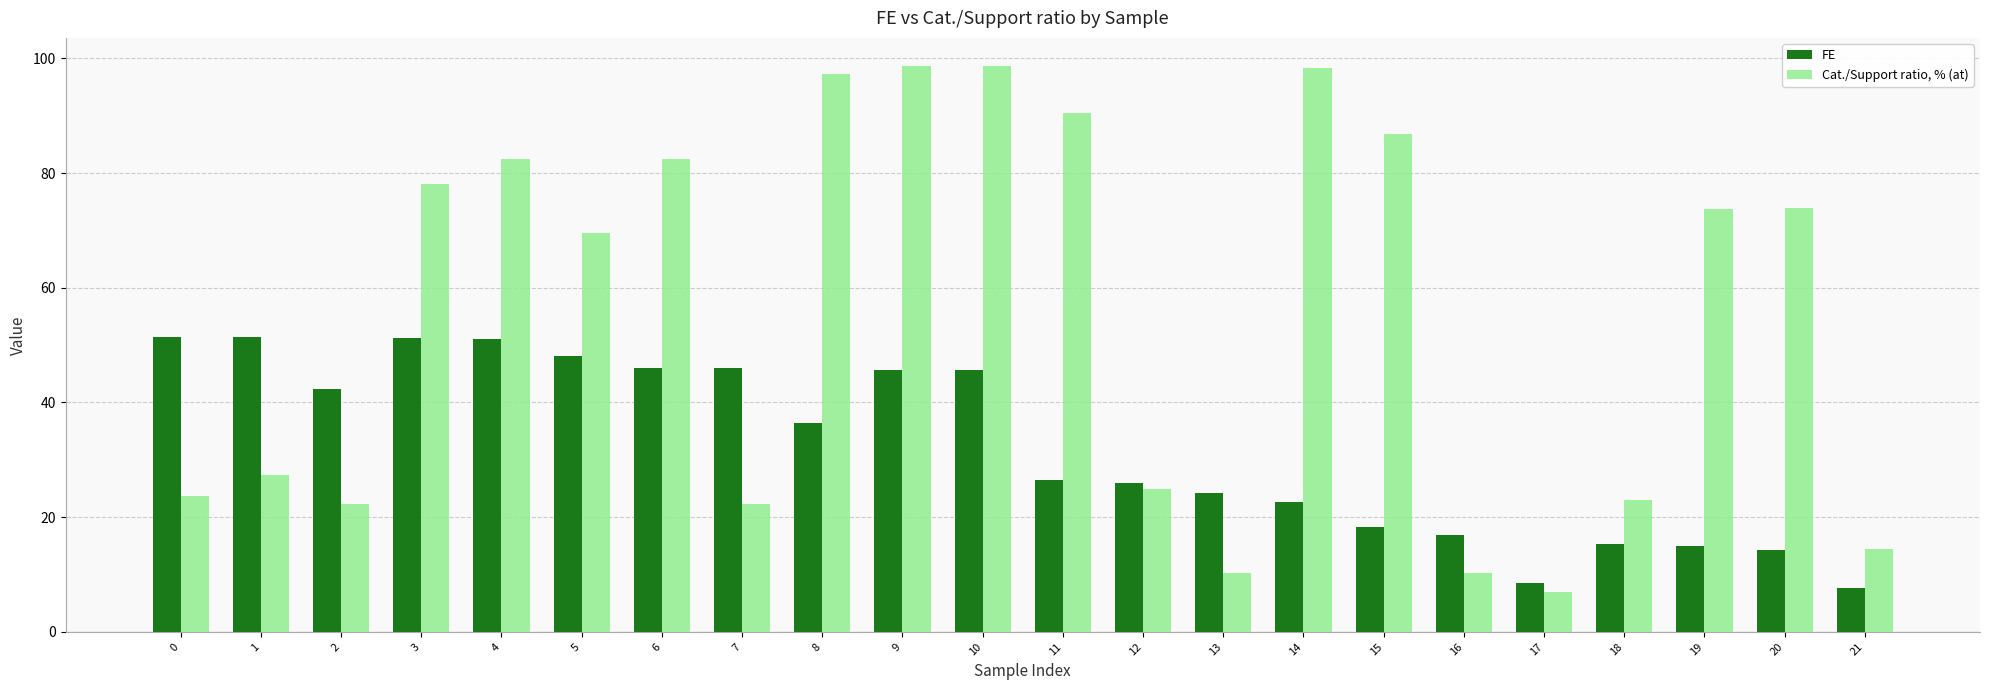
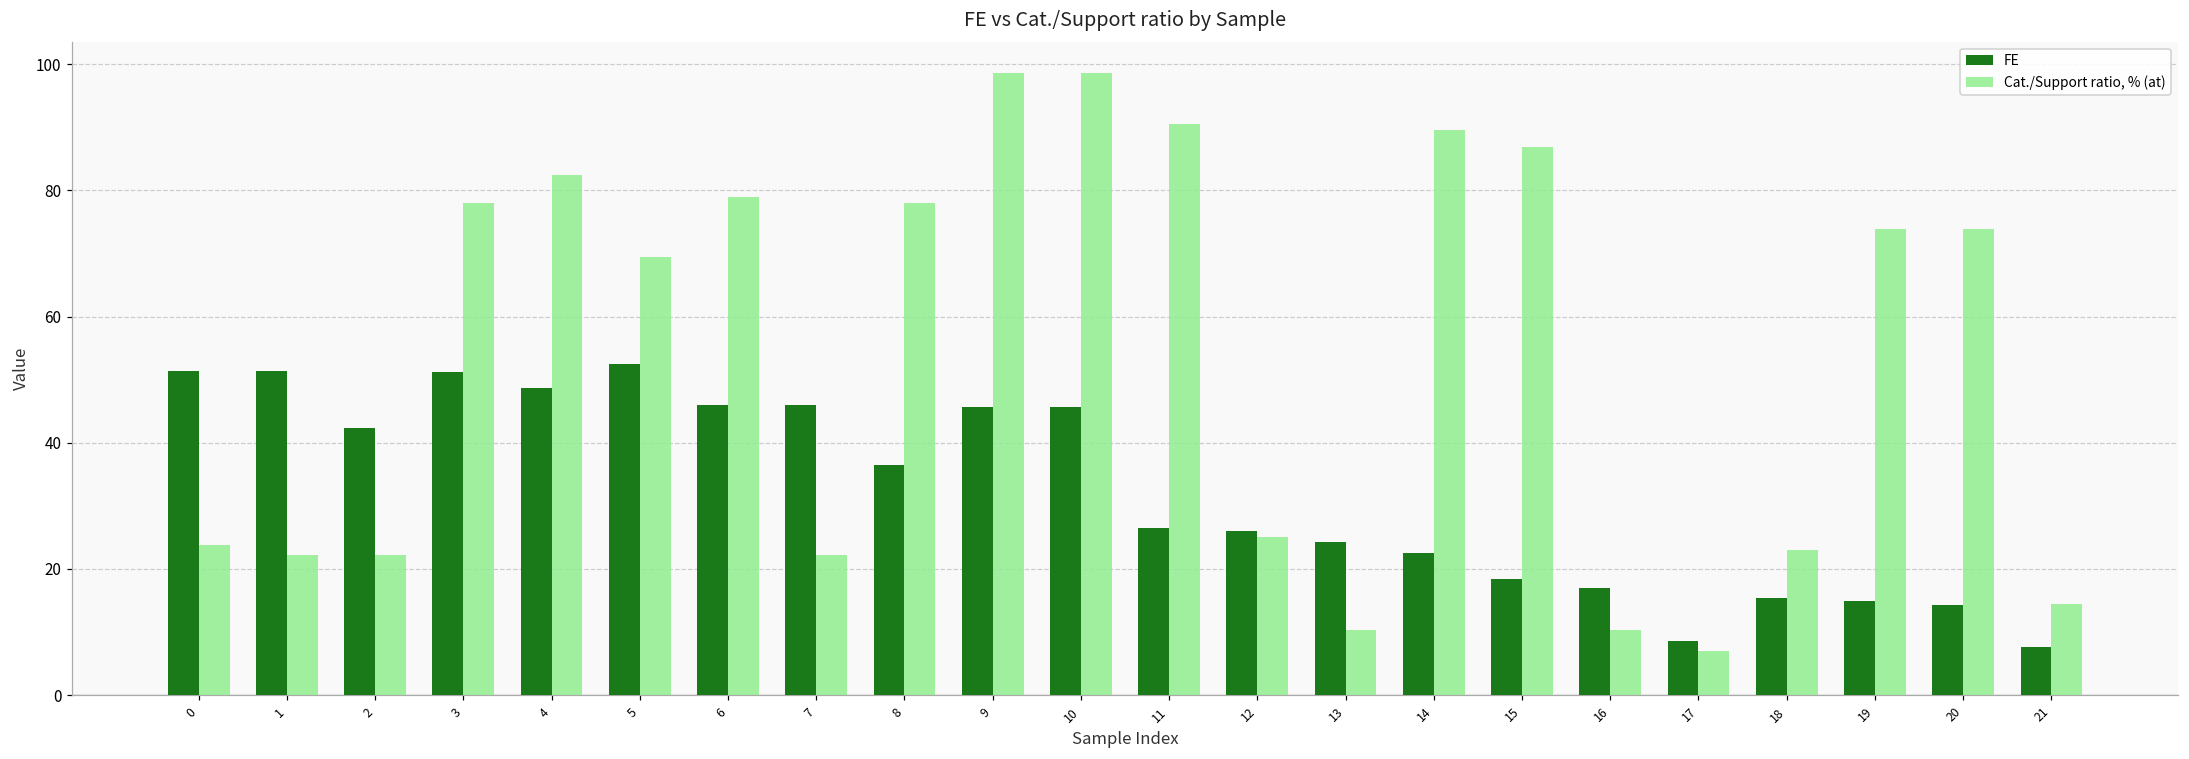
  {
    "FE": {
      "0": 51,
      "1": 51,
      "2": 42,
      "3": 51,
-     "4": 51,
-     "5": 48,
+     "4": 49,
+     "5": 52,
      "6": 46,
      "7": 46,
      "8": 36,
      "9": 46,
      "10": 46,
      "11": 26,
      "12": 26,
      "13": 24,
      "14": 23,
      "15": 18,
      "16": 17,
      "17": 9,
      "18": 15,
      "19": 15,
      "20": 14,
      "21": 8
    },
    "Cat./Support ratio, % (at)": {
      "0": 24,
-     "1": 27,
+     "1": 22,
      "2": 22,
      "3": 78,
      "4": 82,
      "5": 69,
-     "6": 82,
+     "6": 79,
      "7": 22,
-     "8": 97,
+     "8": 78,
      "9": 99,
      "10": 99,
      "11": 91,
      "12": 25,
      "13": 10,
-     "14": 98,
+     "14": 90,
      "15": 87,
      "16": 10,
      "17": 7,
      "18": 23,
      "19": 74,
      "20": 74,
      "21": 14
    }
  }
